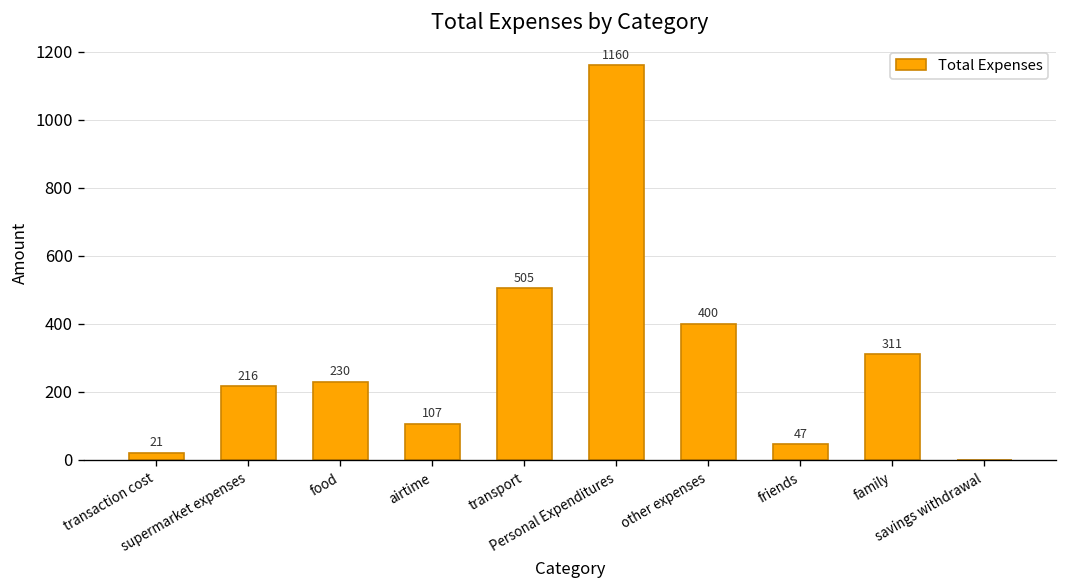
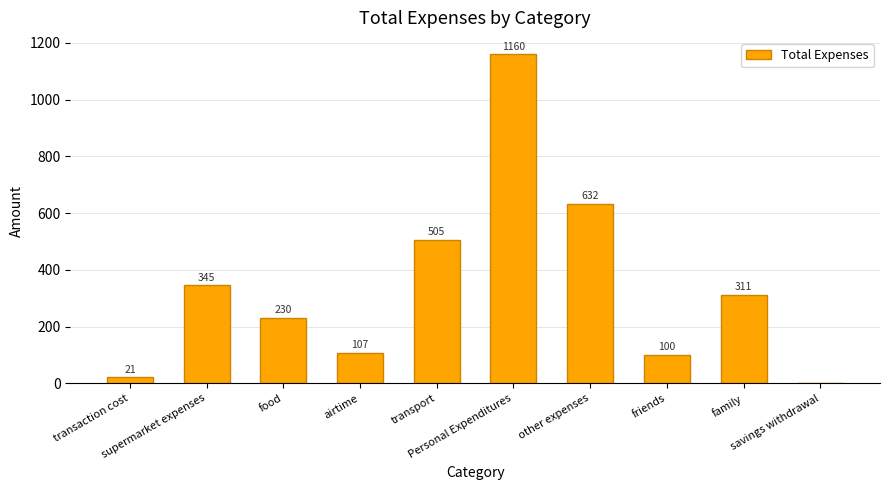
  {
    "transaction cost": 21,
-   "supermarket expenses": 216,
+   "supermarket expenses": 345,
    "food": 230,
    "airtime": 107,
    "transport": 505,
    "Personal Expenditures": 1160,
-   "other expenses": 400,
-   "friends": 47,
+   "other expenses": 632,
+   "friends": 100,
    "family": 311
  }
